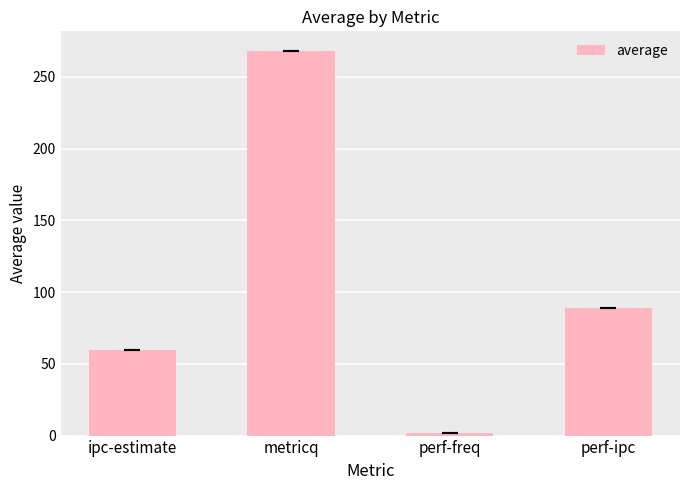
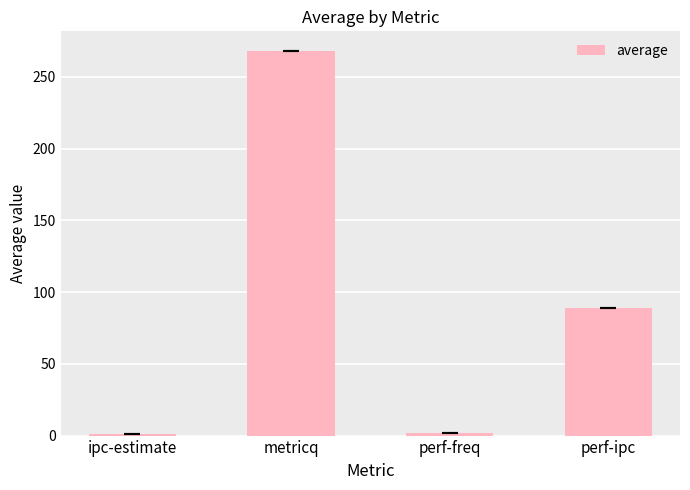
  {
-   "ipc-estimate": 60,
+   "ipc-estimate": 1,
    "metricq": 268,
    "perf-freq": 1,
    "perf-ipc": 89
  }
